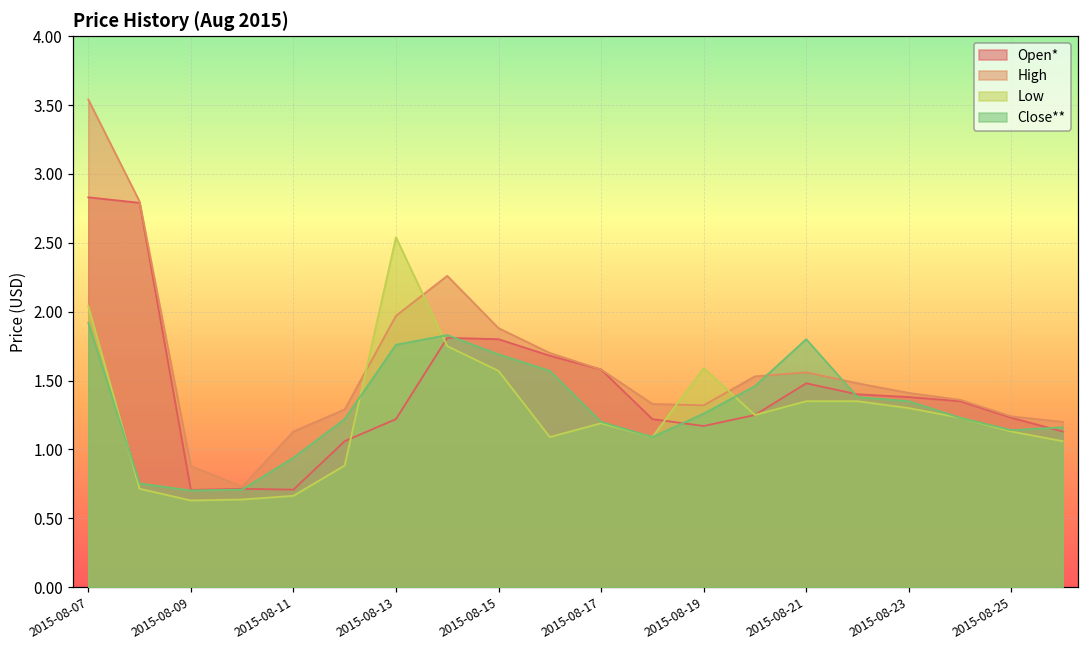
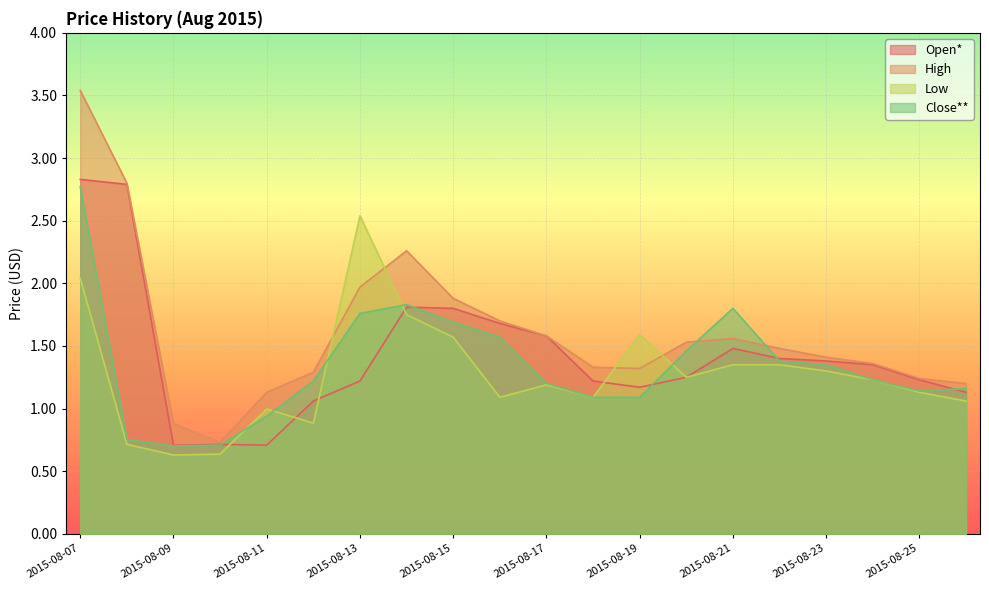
  {
    "Low": {
      "2015-08-07": 2.04,
      "2015-08-09": 0.63,
-     "2015-08-11": 0.66,
+     "2015-08-11": 1.00,
      "2015-08-13": 2.54,
      "2015-08-15": 1.57,
      "2015-08-19": 1.59,
      "2015-08-21": 1.35,
      "2015-08-23": 1.30
    },
    "Close**": {
-     "2015-08-07": 1.92,
+     "2015-08-07": 2.77,
      "2015-08-11": 0.94,
      "2015-08-13": 1.76,
      "2015-08-15": 1.69,
-     "2015-08-19": 1.26,
+     "2015-08-19": 1.09,
      "2015-08-21": 1.80,
      "2015-08-23": 1.35
    }
  }
